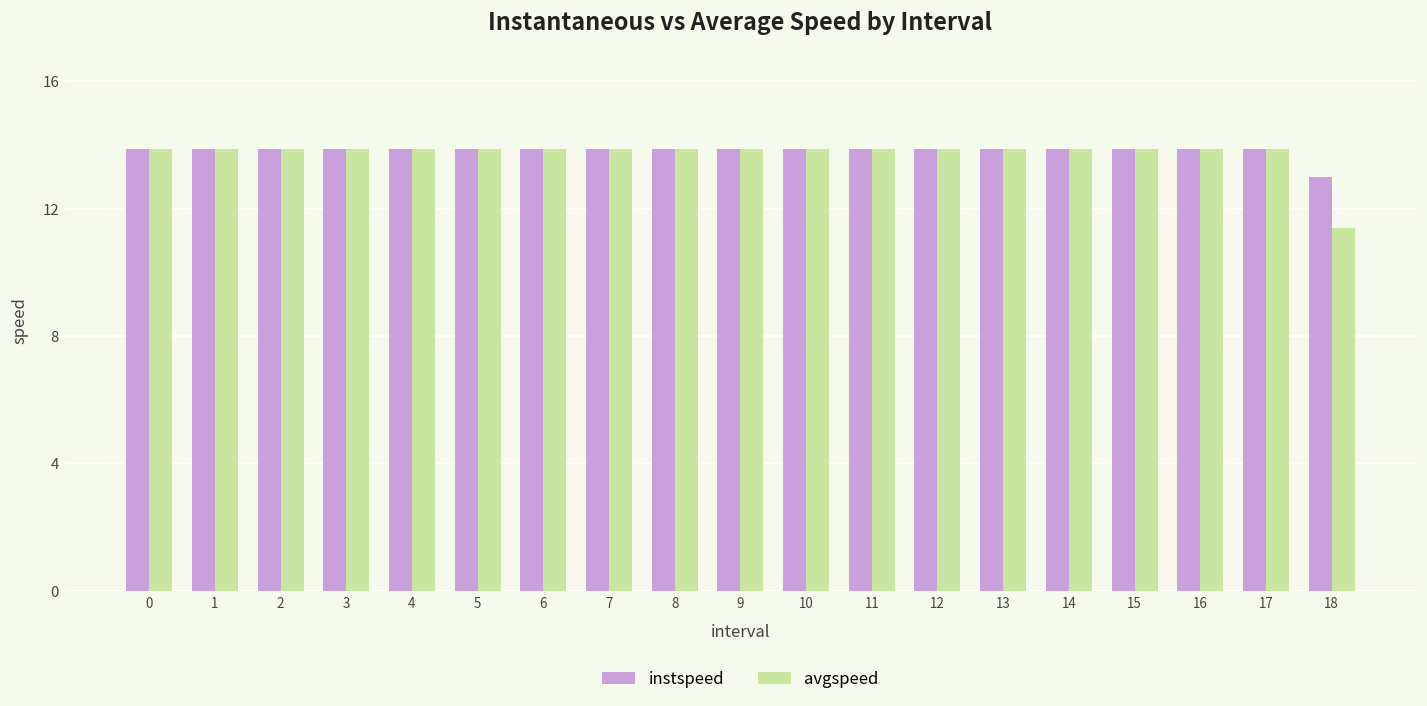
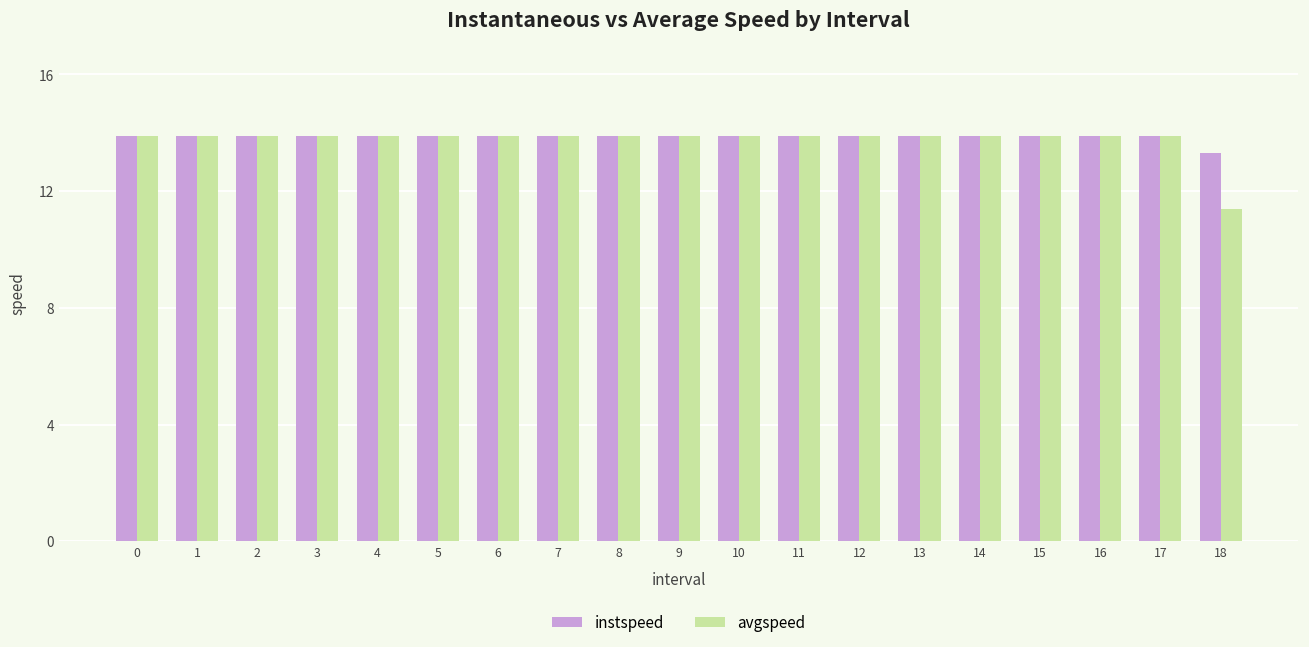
  {
    "instspeed": {
      "0": 13.9,
      "1": 13.9,
      "2": 13.9,
      "3": 13.9,
      "4": 13.9,
      "5": 13.9,
      "6": 13.9,
      "7": 13.9,
      "8": 13.9,
      "9": 13.9,
      "10": 13.9,
      "11": 13.9,
      "12": 13.9,
      "13": 13.9,
      "14": 13.9,
      "15": 13.9,
      "16": 13.9,
      "17": 13.9,
-     "18": 13.0
+     "18": 13.3
    },
    "avgspeed": {
      "0": 13.9,
      "1": 13.9,
      "2": 13.9,
      "3": 13.9,
      "4": 13.9,
      "5": 13.9,
      "6": 13.9,
      "7": 13.9,
      "8": 13.9,
      "9": 13.9,
      "10": 13.9,
      "11": 13.9,
      "12": 13.9,
      "13": 13.9,
      "14": 13.9,
      "15": 13.9,
      "16": 13.9,
      "17": 13.9,
      "18": 11.4
    }
  }
